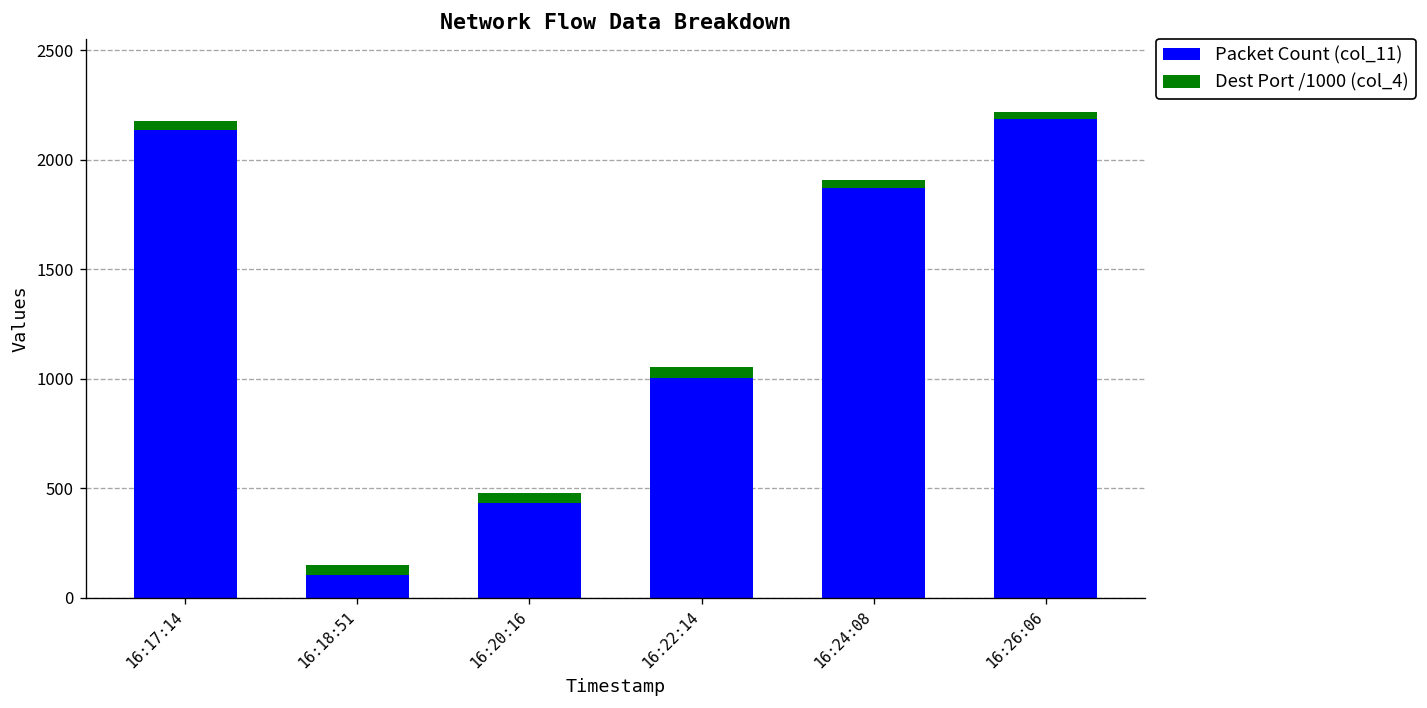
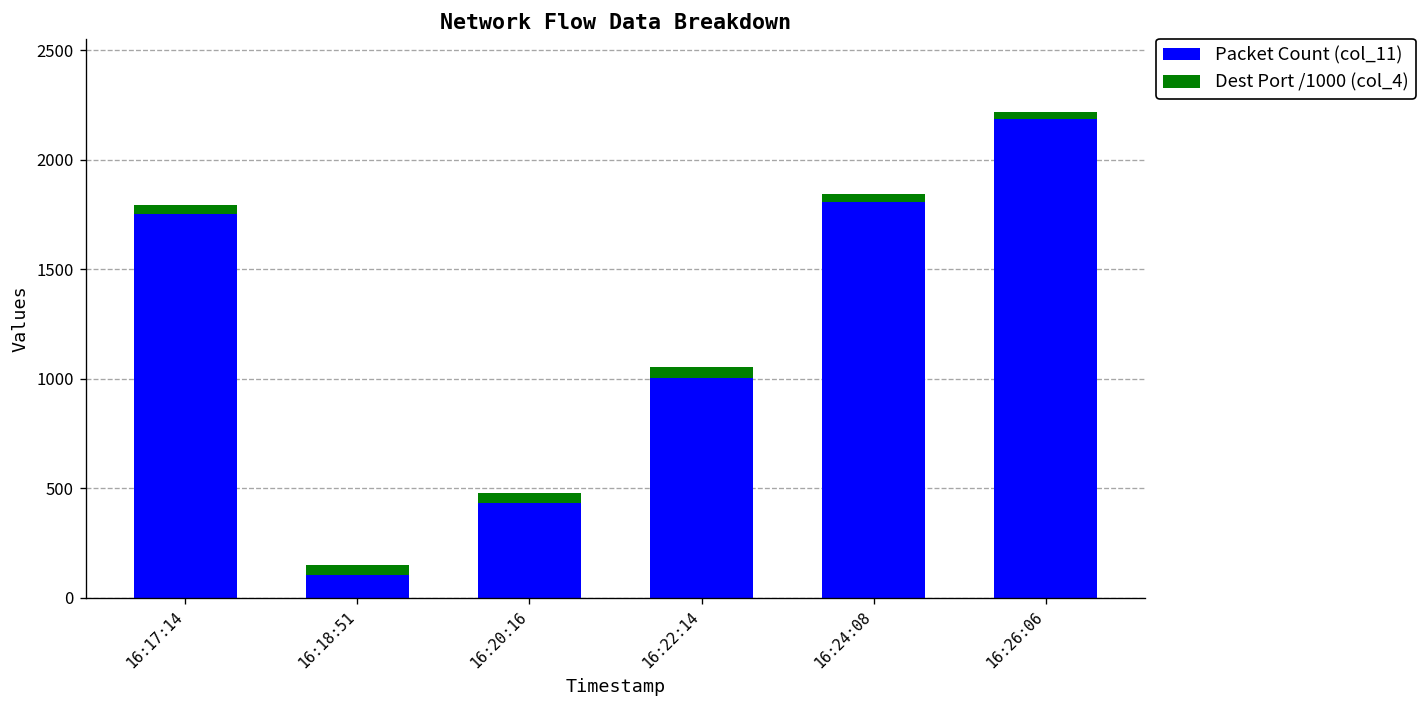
  {
    "Packet Count (col_11)": {
-     "16:17:14": 2140,
+     "16:17:14": 1750,
      "16:18:51": 100,
      "16:20:16": 430,
      "16:22:14": 1000,
-     "16:24:08": 1870,
+     "16:24:08": 1810,
      "16:26:06": 2190
    },
    "Dest Port /1000 (col_4)": {
      "16:17:14": 40,
      "16:18:51": 50,
      "16:20:16": 50,
      "16:22:14": 50,
      "16:24:08": 40,
      "16:26:06": 40
    }
  }
